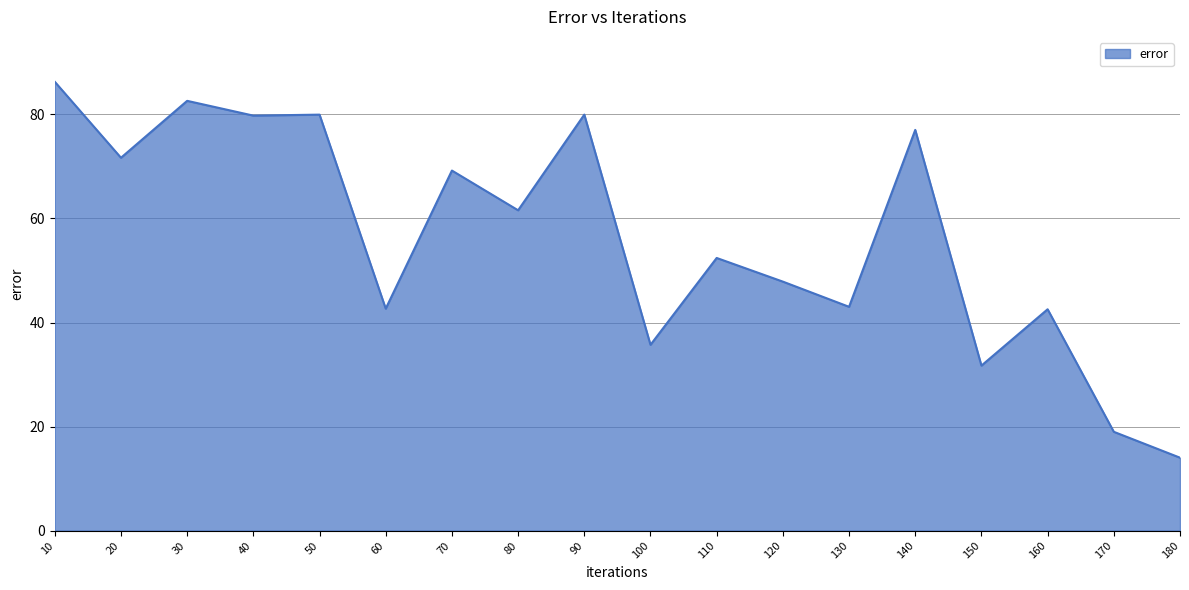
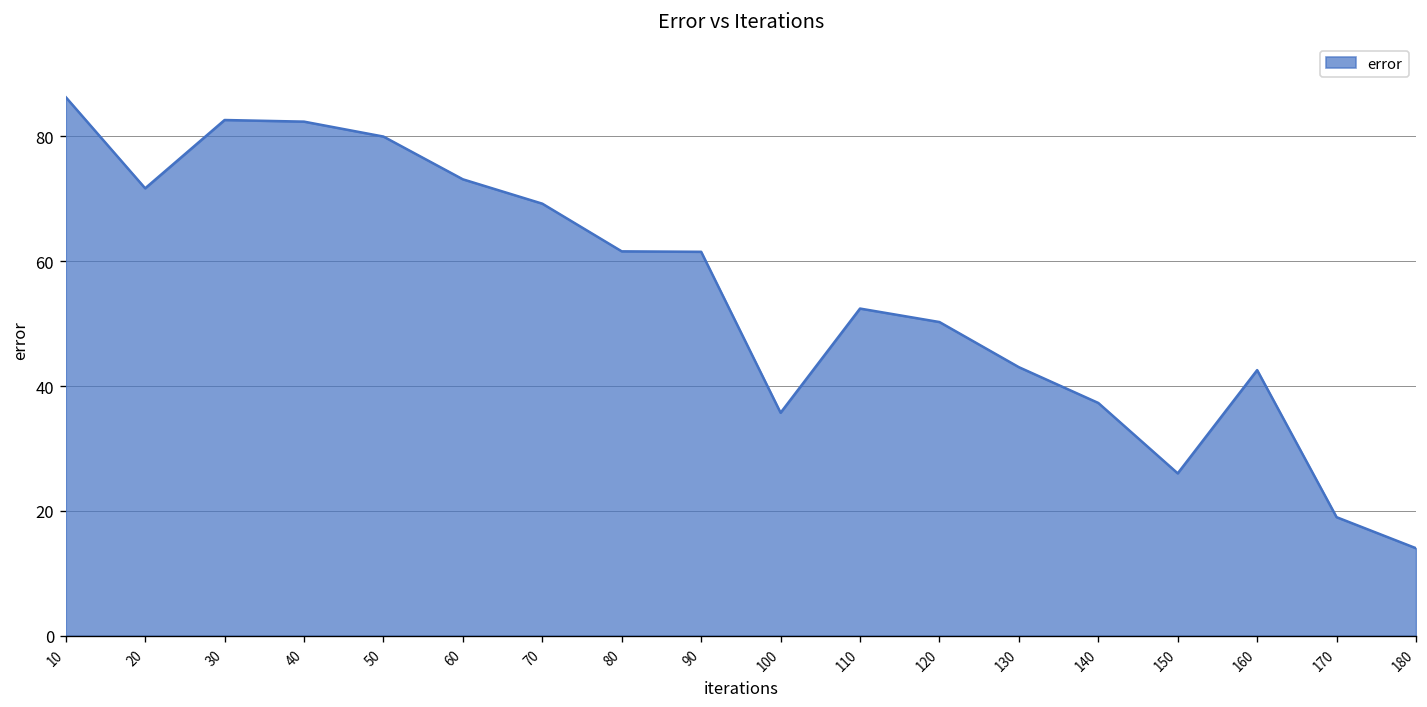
  {
    "10": 86,
    "20": 72,
    "30": 83,
-   "40": 80,
+   "40": 82,
    "50": 80,
-   "60": 43,
+   "60": 73,
    "70": 69,
    "80": 62,
-   "90": 80,
+   "90": 62,
    "100": 36,
    "110": 52,
-   "120": 48,
+   "120": 50,
    "130": 43,
-   "140": 77,
-   "150": 32,
+   "140": 37,
+   "150": 26,
    "160": 43,
    "170": 19,
    "180": 14
  }
